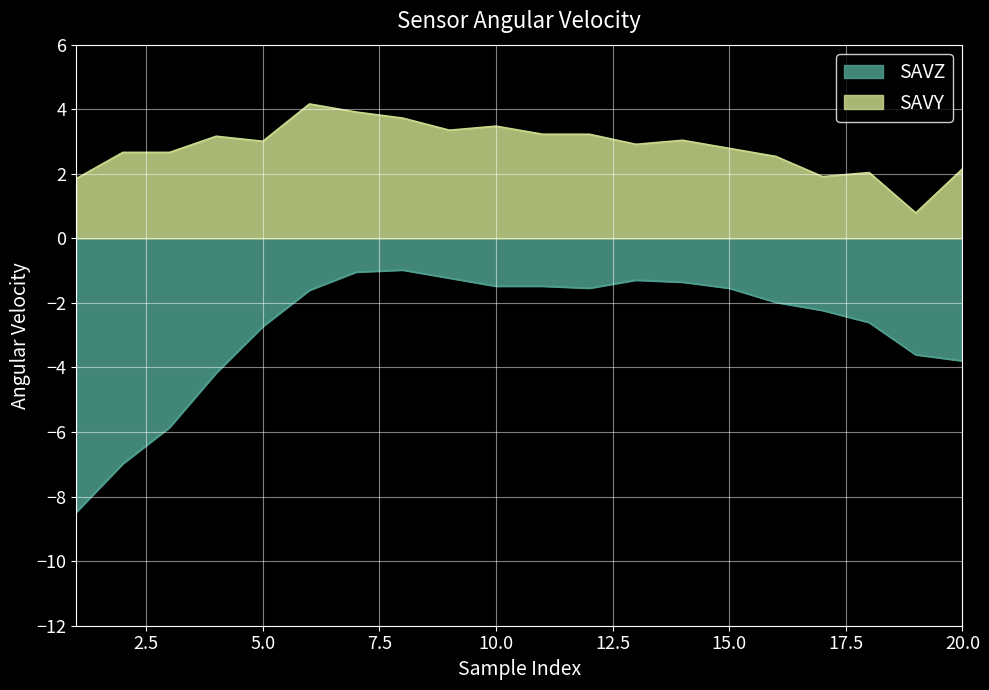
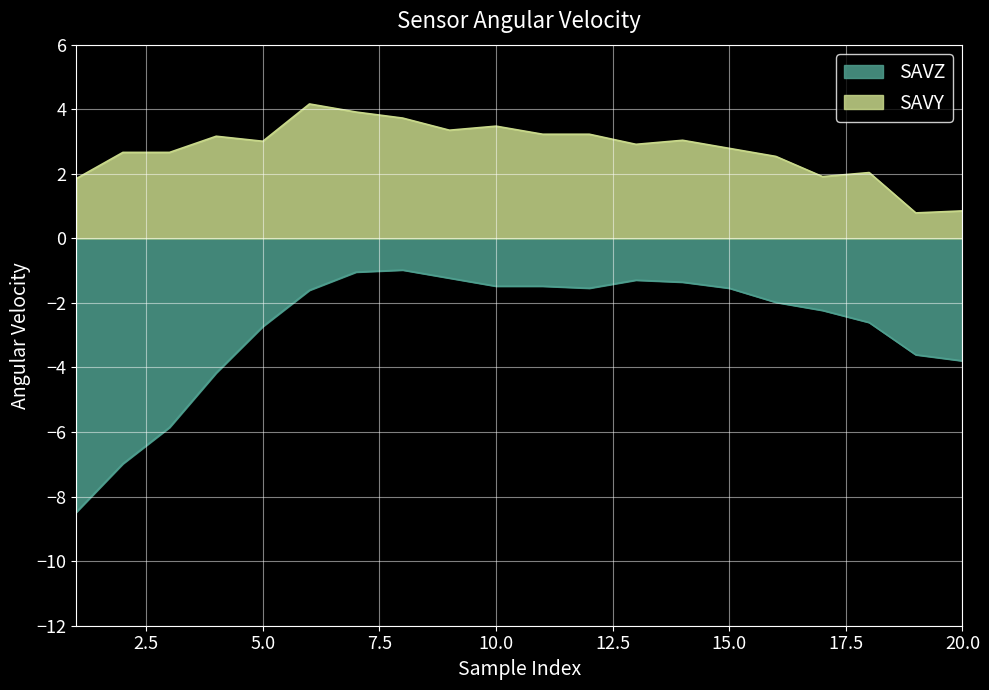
  {
    "SAVY": {
      "5.0": 3.0,
      "10.0": 3.5,
      "15.0": 2.8,
-     "20.0": 2.2
+     "20.0": 0.9
    }
  }
